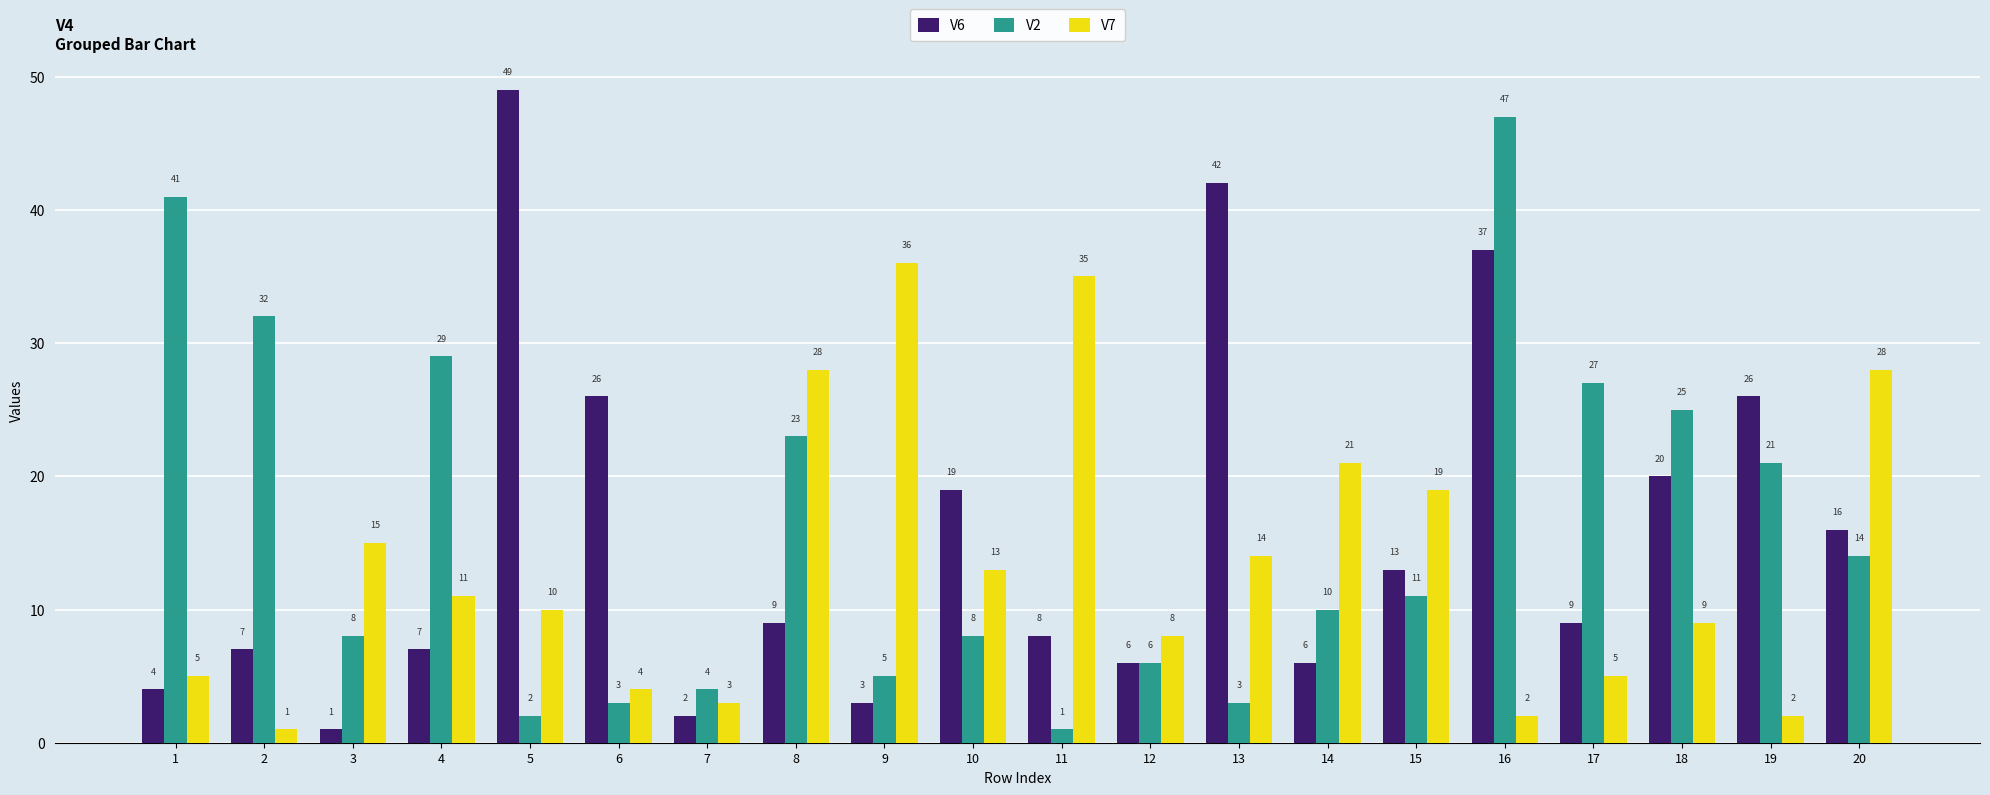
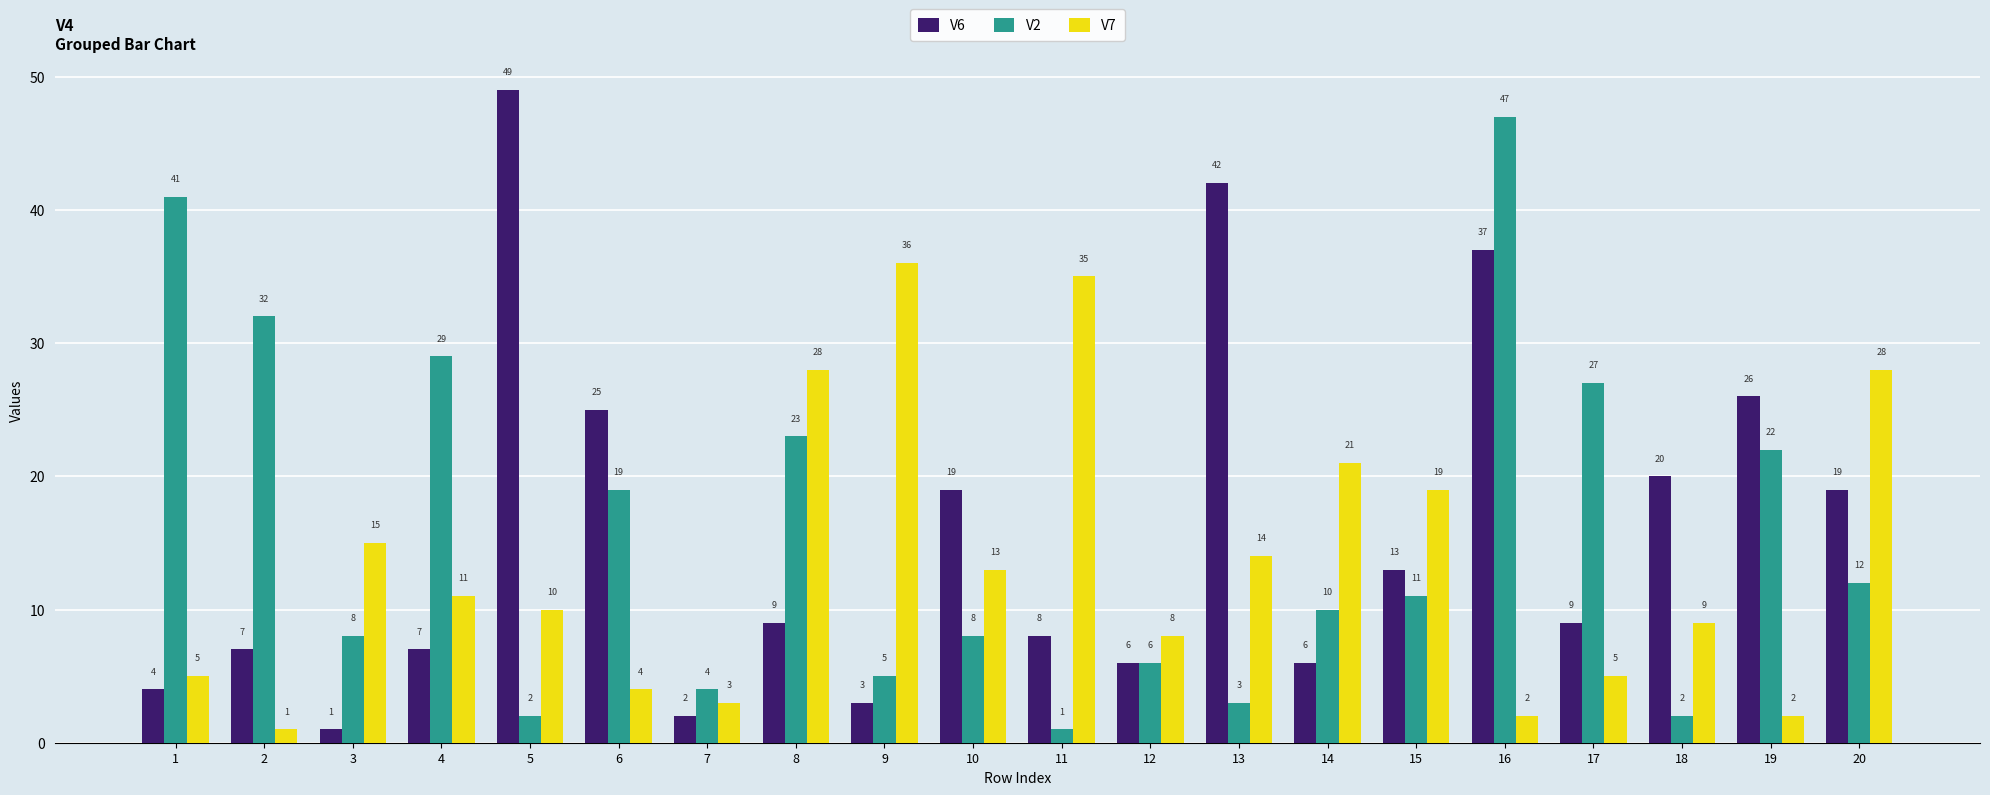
  {
    "V6": {
      "1": 4,
      "2": 7,
      "3": 1,
      "4": 7,
      "5": 49,
-     "6": 26,
+     "6": 25,
      "7": 2,
      "8": 9,
      "9": 3,
      "10": 19,
      "11": 8,
      "12": 6,
      "13": 42,
      "14": 6,
      "15": 13,
      "16": 37,
      "17": 9,
      "18": 20,
      "19": 26,
-     "20": 16
+     "20": 19
    },
    "V2": {
      "1": 41,
      "2": 32,
      "3": 8,
      "4": 29,
      "5": 2,
-     "6": 3,
+     "6": 19,
      "7": 4,
      "8": 23,
      "9": 5,
      "10": 8,
      "11": 1,
      "12": 6,
      "13": 3,
      "14": 10,
      "15": 11,
      "16": 47,
      "17": 27,
-     "18": 25,
-     "19": 21,
-     "20": 14
+     "18": 2,
+     "19": 22,
+     "20": 12
    },
    "V7": {
      "1": 5,
      "2": 1,
      "3": 15,
      "4": 11,
      "5": 10,
      "6": 4,
      "7": 3,
      "8": 28,
      "9": 36,
      "10": 13,
      "11": 35,
      "12": 8,
      "13": 14,
      "14": 21,
      "15": 19,
      "16": 2,
      "17": 5,
      "18": 9,
      "19": 2,
      "20": 28
    }
  }
